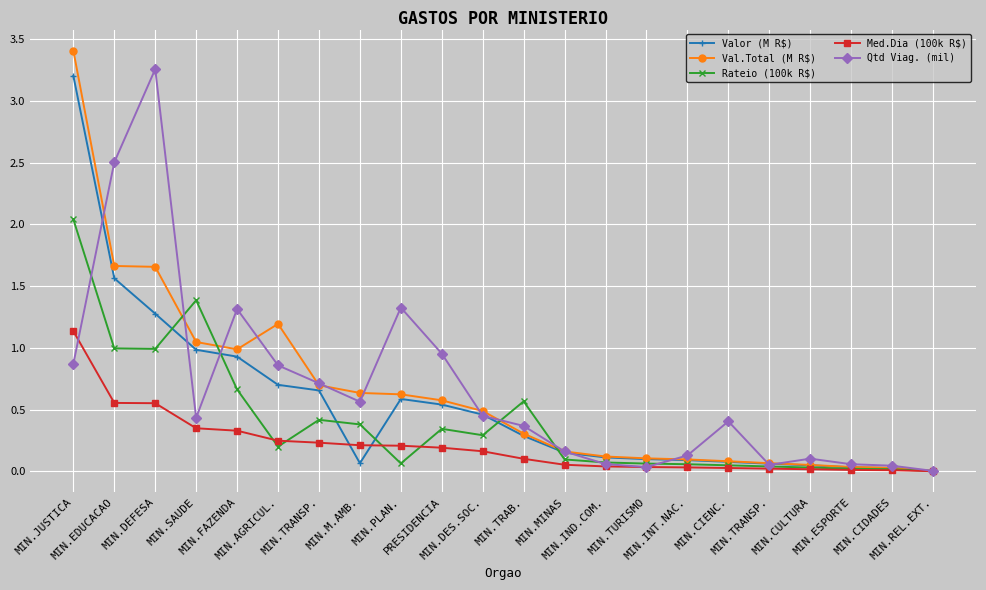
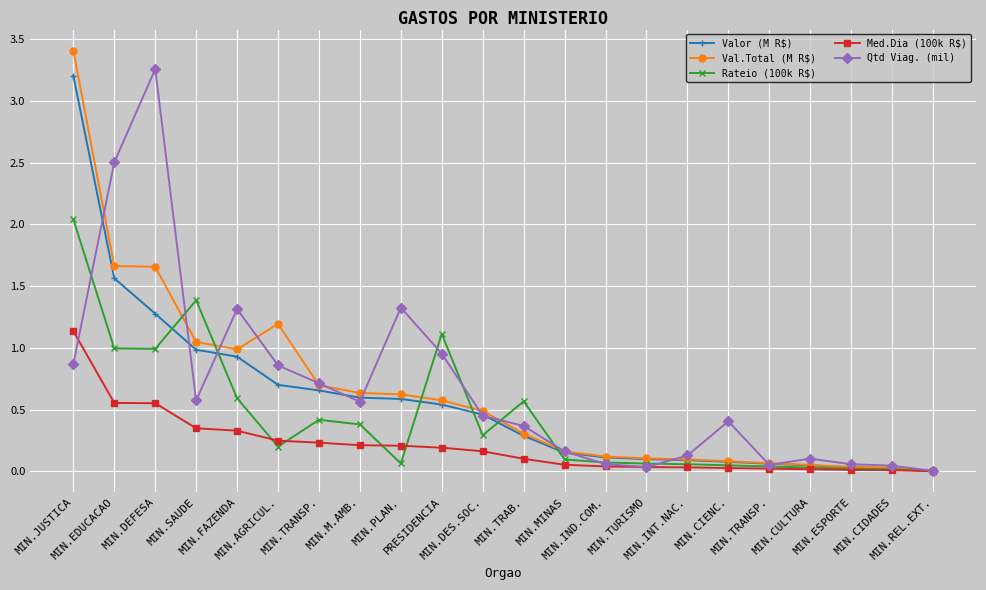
  {
    "Valor (M R$)": {
      "MIN.JUSTICA": 3.20,
      "MIN.EDUCACAO": 1.56,
      "MIN.DEFESA": 1.28,
      "MIN.SAUDE": 0.98,
      "MIN.FAZENDA": 0.93,
      "MIN.AGRICUL.": 0.70,
-     "MIN.M.AMB.": 0.07,
+     "MIN.M.AMB.": 0.60,
      "MIN.PLAN.": 0.59,
      "PRESIDENCIA": 0.54
    },
    "Val.Total (M R$)": {
      "MIN.JUSTICA": 3.41,
      "MIN.EDUCACAO": 1.66,
      "MIN.DEFESA": 1.66,
      "MIN.SAUDE": 1.05,
      "MIN.FAZENDA": 0.99,
      "MIN.AGRICUL.": 1.19,
      "MIN.M.AMB.": 0.64,
      "MIN.PLAN.": 0.62,
      "PRESIDENCIA": 0.58,
      "MIN.DES.SOC.": 0.49
    },
    "Rateio (100k R$)": {
      "MIN.JUSTICA": 2.04,
      "MIN.EDUCACAO": 1.00,
      "MIN.DEFESA": 0.99,
      "MIN.SAUDE": 1.39,
-     "MIN.FAZENDA": 0.66,
+     "MIN.FAZENDA": 0.59,
      "MIN.AGRICUL.": 0.20,
      "MIN.M.AMB.": 0.38,
      "MIN.PLAN.": 0.06,
-     "PRESIDENCIA": 0.34,
+     "PRESIDENCIA": 1.11,
      "MIN.DES.SOC.": 0.29,
      "MIN.TRAB.": 0.57,
      "MIN.MINAS": 0.10,
      "MIN.TURISMO": 0.06,
      "MIN.INT.NAC.": 0.06,
      "MIN.CIENC.": 0.05
    },
    "Med.Dia (100k R$)": {
      "MIN.JUSTICA": 1.14,
      "MIN.EDUCACAO": 0.55,
      "MIN.DEFESA": 0.55,
      "MIN.SAUDE": 0.35,
      "MIN.FAZENDA": 0.33,
      "MIN.AGRICUL.": 0.25,
      "MIN.M.AMB.": 0.21,
      "MIN.PLAN.": 0.21,
      "PRESIDENCIA": 0.19,
      "MIN.DES.SOC.": 0.16,
      "MIN.TRAB.": 0.10,
      "MIN.MINAS": 0.05,
      "MIN.INT.NAC.": 0.03,
      "MIN.CIENC.": 0.03
    },
    "Qtd Viag. (mil)": {
      "MIN.JUSTICA": 0.87,
      "MIN.EDUCACAO": 2.50,
      "MIN.DEFESA": 3.26,
-     "MIN.SAUDE": 0.43,
+     "MIN.SAUDE": 0.57,
      "MIN.FAZENDA": 1.31,
      "MIN.AGRICUL.": 0.86,
      "MIN.M.AMB.": 0.56,
      "MIN.PLAN.": 1.33,
      "PRESIDENCIA": 0.95,
      "MIN.TRAB.": 0.37,
      "MIN.INT.NAC.": 0.13,
      "MIN.CIENC.": 0.41,
      "MIN.CULTURA": 0.10,
      "MIN.ESPORTE": 0.06
    }
  }
